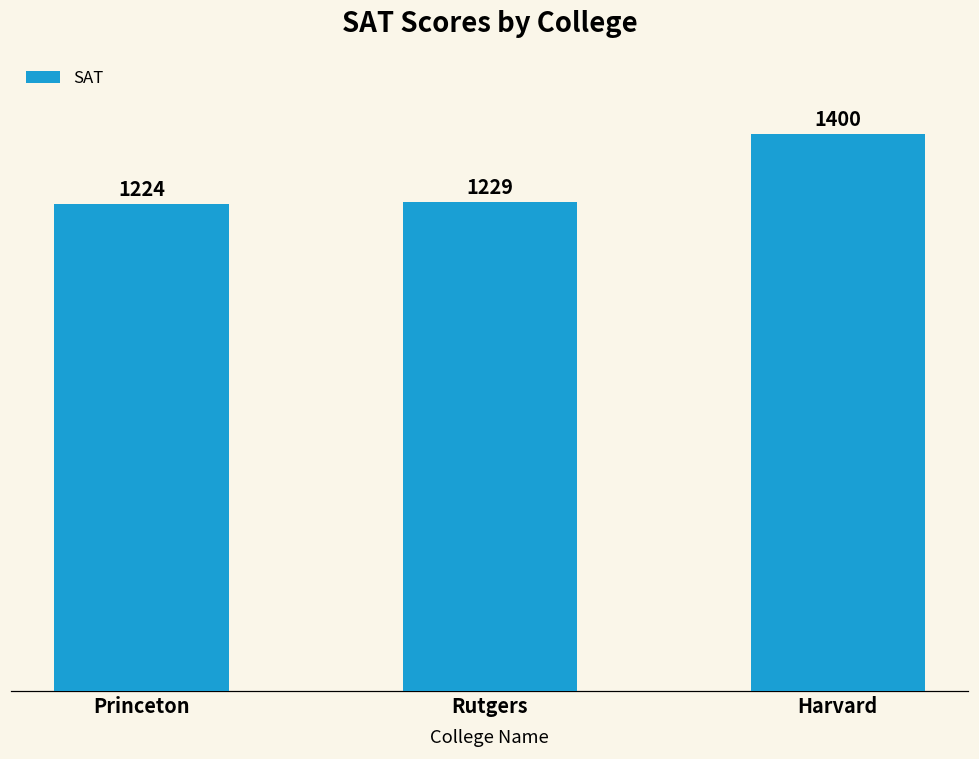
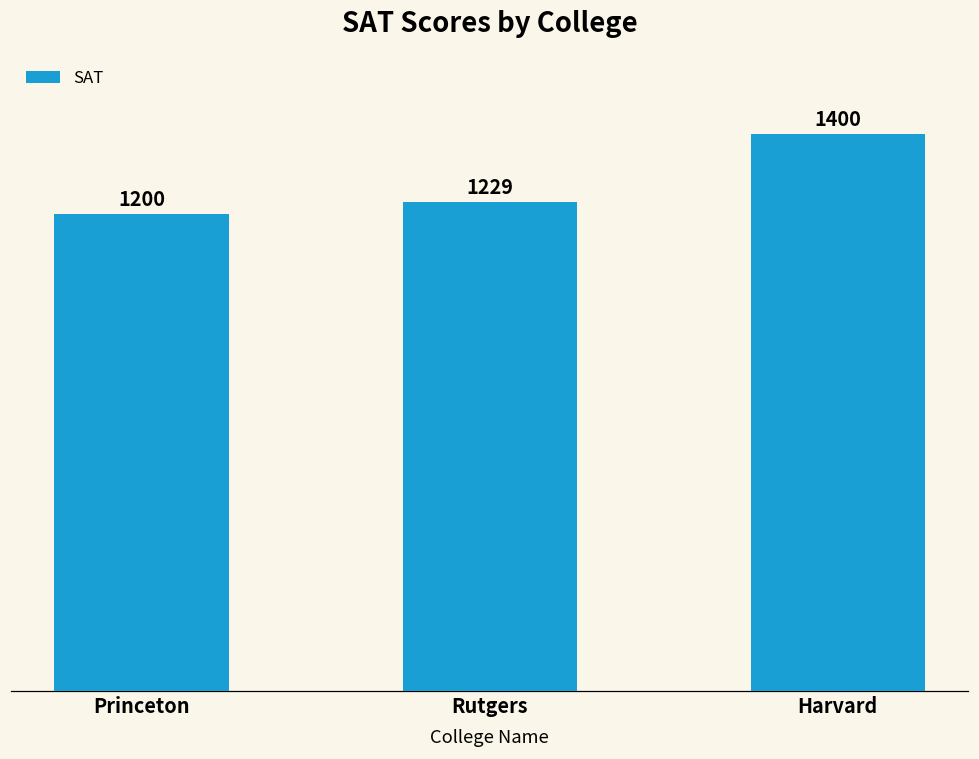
  {
-   "Princeton": 1224,
+   "Princeton": 1200,
    "Rutgers": 1229,
    "Harvard": 1400
  }
